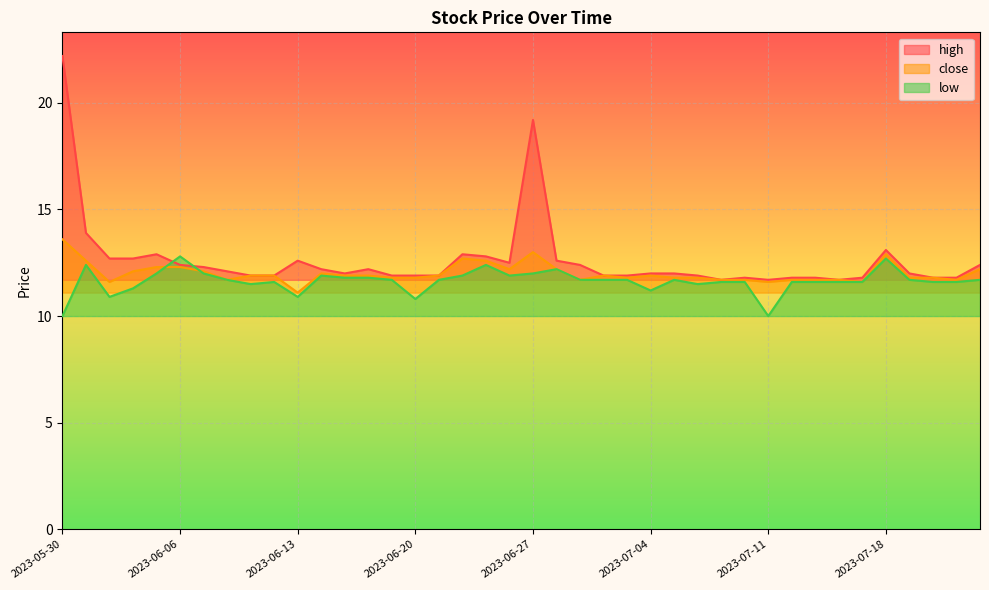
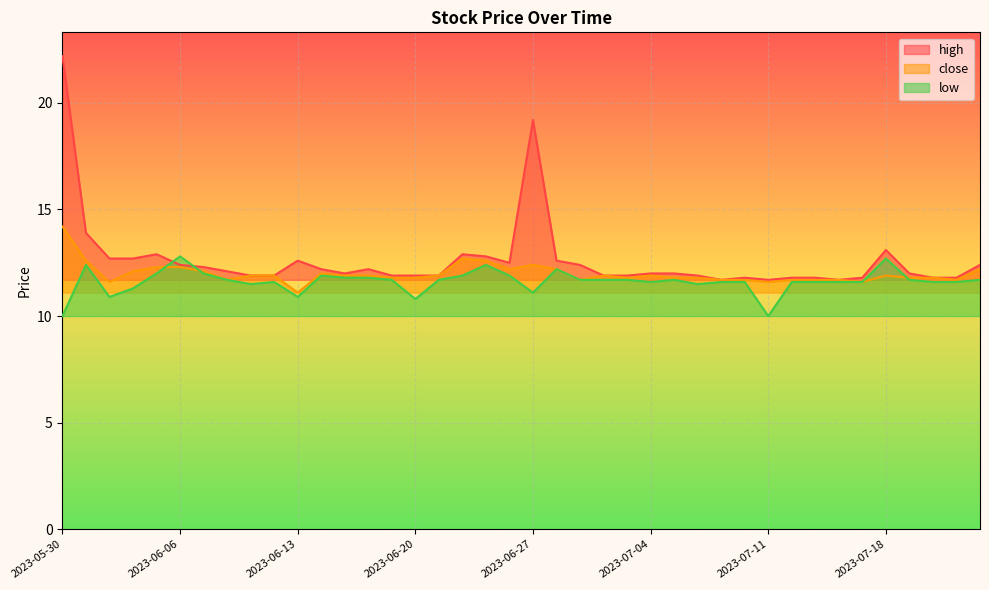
  {
    "high": {
      "2023-05-30": 22.2,
      "2023-06-13": 12.6,
      "2023-06-27": 19.2,
      "2023-07-18": 13.1
    },
    "close": {
-     "2023-05-30": 13.6,
+     "2023-05-30": 14.2,
      "2023-06-13": 11.1,
-     "2023-06-27": 13.0,
-     "2023-07-18": 12.9
+     "2023-06-27": 12.4,
+     "2023-07-18": 11.9
    },
    "low": {
      "2023-05-30": 10.0,
      "2023-06-06": 12.8,
      "2023-06-13": 10.9,
      "2023-06-20": 10.8,
-     "2023-06-27": 12.0,
-     "2023-07-04": 11.2,
+     "2023-06-27": 11.1,
+     "2023-07-04": 11.6,
      "2023-07-11": 10.0,
      "2023-07-18": 12.7
    }
  }
